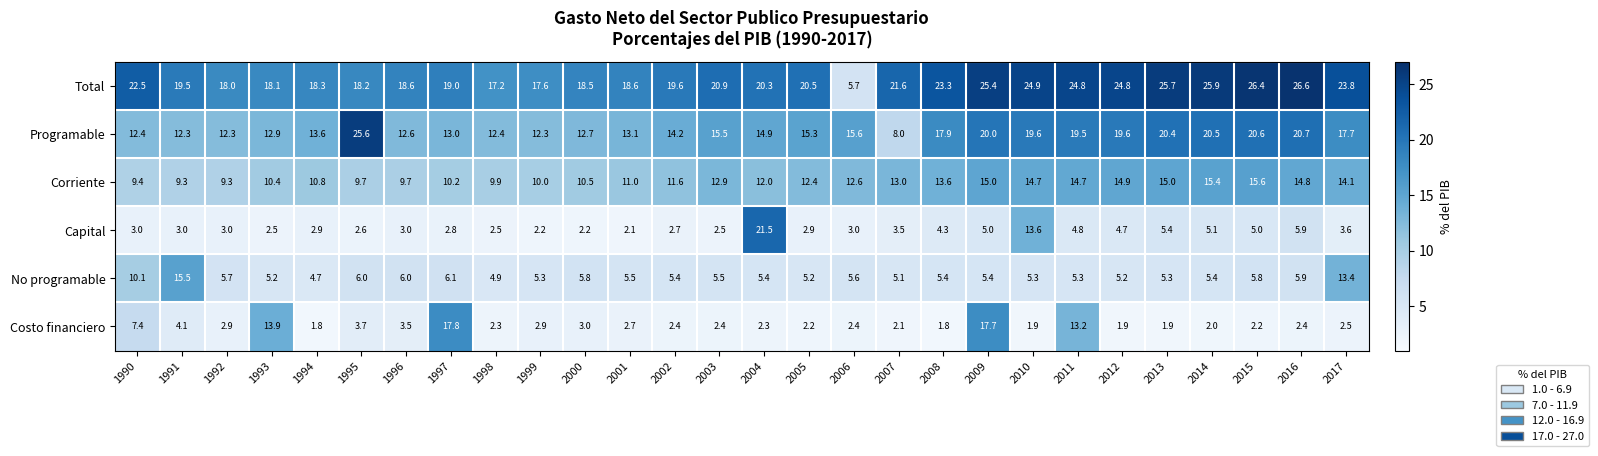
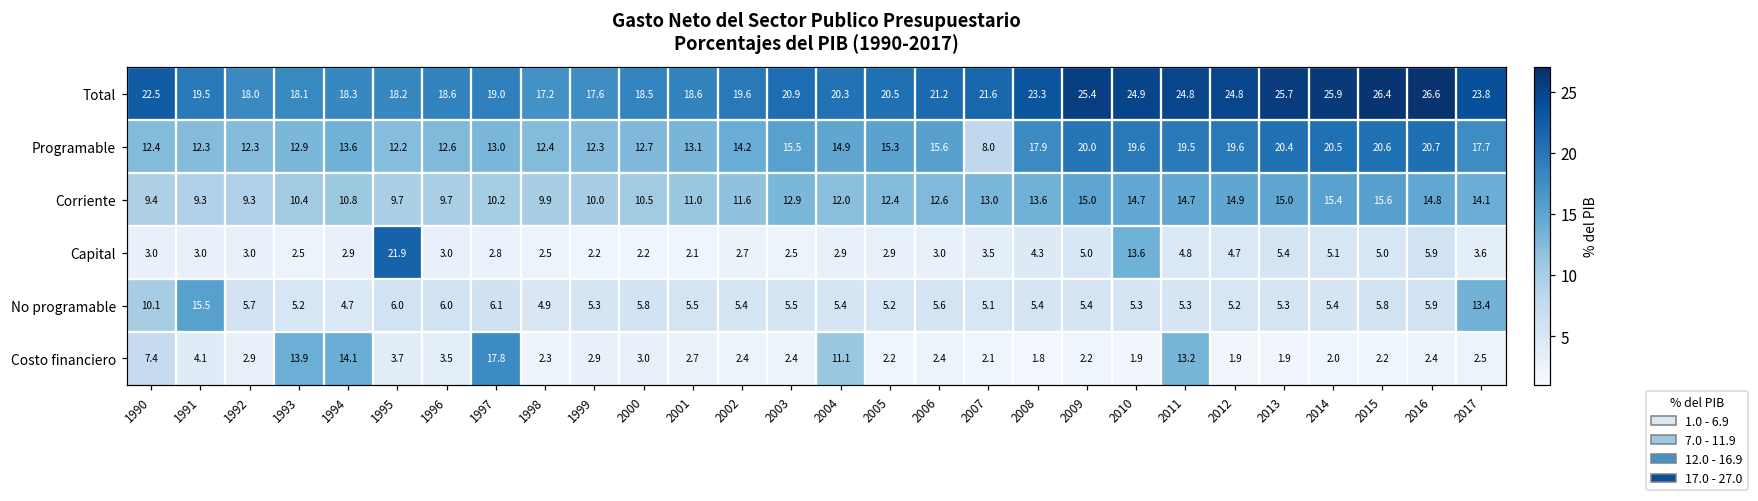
  {
    "Total": {
      "1990": 22.5,
      "1991": 19.5,
      "1992": 18.0,
      "1993": 18.1,
      "1994": 18.3,
      "1995": 18.2,
      "1996": 18.6,
      "1997": 19.0,
      "1998": 17.2,
      "1999": 17.6,
      "2000": 18.5,
      "2001": 18.6,
      "2002": 19.6,
      "2003": 20.9,
      "2004": 20.3,
      "2005": 20.5,
-     "2006": 5.7,
+     "2006": 21.2,
      "2007": 21.6,
      "2008": 23.3,
      "2009": 25.4,
      "2010": 24.9,
      "2011": 24.8,
      "2012": 24.8,
      "2013": 25.7,
      "2014": 25.9,
      "2015": 26.4,
      "2016": 26.6,
      "2017": 23.8
    },
    "Programable": {
      "1990": 12.4,
      "1991": 12.3,
      "1992": 12.3,
      "1993": 12.9,
      "1994": 13.6,
-     "1995": 25.6,
+     "1995": 12.2,
      "1996": 12.6,
      "1997": 13.0,
      "1998": 12.4,
      "1999": 12.3,
      "2000": 12.7,
      "2001": 13.1,
      "2002": 14.2,
      "2003": 15.5,
      "2004": 14.9,
      "2005": 15.3,
      "2006": 15.6,
      "2007": 8.0,
      "2008": 17.9,
      "2009": 20.0,
      "2010": 19.6,
      "2011": 19.5,
      "2012": 19.6,
      "2013": 20.4,
      "2014": 20.5,
      "2015": 20.6,
      "2016": 20.7,
      "2017": 17.7
    },
    "Corriente": {
      "1990": 9.4,
      "1991": 9.3,
      "1992": 9.3,
      "1993": 10.4,
      "1994": 10.8,
      "1995": 9.7,
      "1996": 9.7,
      "1997": 10.2,
      "1998": 9.9,
      "1999": 10.0,
      "2000": 10.5,
      "2001": 11.0,
      "2002": 11.6,
      "2003": 12.9,
      "2004": 12.0,
      "2005": 12.4,
      "2006": 12.6,
      "2007": 13.0,
      "2008": 13.6,
      "2009": 15.0,
      "2010": 14.7,
      "2011": 14.7,
      "2012": 14.9,
      "2013": 15.0,
      "2014": 15.4,
      "2015": 15.6,
      "2016": 14.8,
      "2017": 14.1
    },
    "Capital": {
      "1990": 3.0,
      "1991": 3.0,
      "1992": 3.0,
      "1993": 2.5,
      "1994": 2.9,
-     "1995": 2.6,
+     "1995": 21.9,
      "1996": 3.0,
      "1997": 2.8,
      "1998": 2.5,
      "1999": 2.2,
      "2000": 2.2,
      "2001": 2.1,
      "2002": 2.7,
      "2003": 2.5,
-     "2004": 21.5,
+     "2004": 2.9,
      "2005": 2.9,
      "2006": 3.0,
      "2007": 3.5,
      "2008": 4.3,
      "2009": 5.0,
      "2010": 13.6,
      "2011": 4.8,
      "2012": 4.7,
      "2013": 5.4,
      "2014": 5.1,
      "2015": 5.0,
      "2016": 5.9,
      "2017": 3.6
    },
    "No programable": {
      "1990": 10.1,
      "1991": 15.5,
      "1992": 5.7,
      "1993": 5.2,
      "1994": 4.7,
      "1995": 6.0,
      "1996": 6.0,
      "1997": 6.1,
      "1998": 4.9,
      "1999": 5.3,
      "2000": 5.8,
      "2001": 5.5,
      "2002": 5.4,
      "2003": 5.5,
      "2004": 5.4,
      "2005": 5.2,
      "2006": 5.6,
      "2007": 5.1,
      "2008": 5.4,
      "2009": 5.4,
      "2010": 5.3,
      "2011": 5.3,
      "2012": 5.2,
      "2013": 5.3,
      "2014": 5.4,
      "2015": 5.8,
      "2016": 5.9,
      "2017": 13.4
    },
    "Costo financiero": {
      "1990": 7.4,
      "1991": 4.1,
      "1992": 2.9,
      "1993": 13.9,
-     "1994": 1.8,
+     "1994": 14.1,
      "1995": 3.7,
      "1996": 3.5,
      "1997": 17.8,
      "1998": 2.3,
      "1999": 2.9,
      "2000": 3.0,
      "2001": 2.7,
      "2002": 2.4,
      "2003": 2.4,
-     "2004": 2.3,
+     "2004": 11.1,
      "2005": 2.2,
      "2006": 2.4,
      "2007": 2.1,
      "2008": 1.8,
-     "2009": 17.7,
+     "2009": 2.2,
      "2010": 1.9,
      "2011": 13.2,
      "2012": 1.9,
      "2013": 1.9,
      "2014": 2.0,
      "2015": 2.2,
      "2016": 2.4,
      "2017": 2.5
    }
  }
